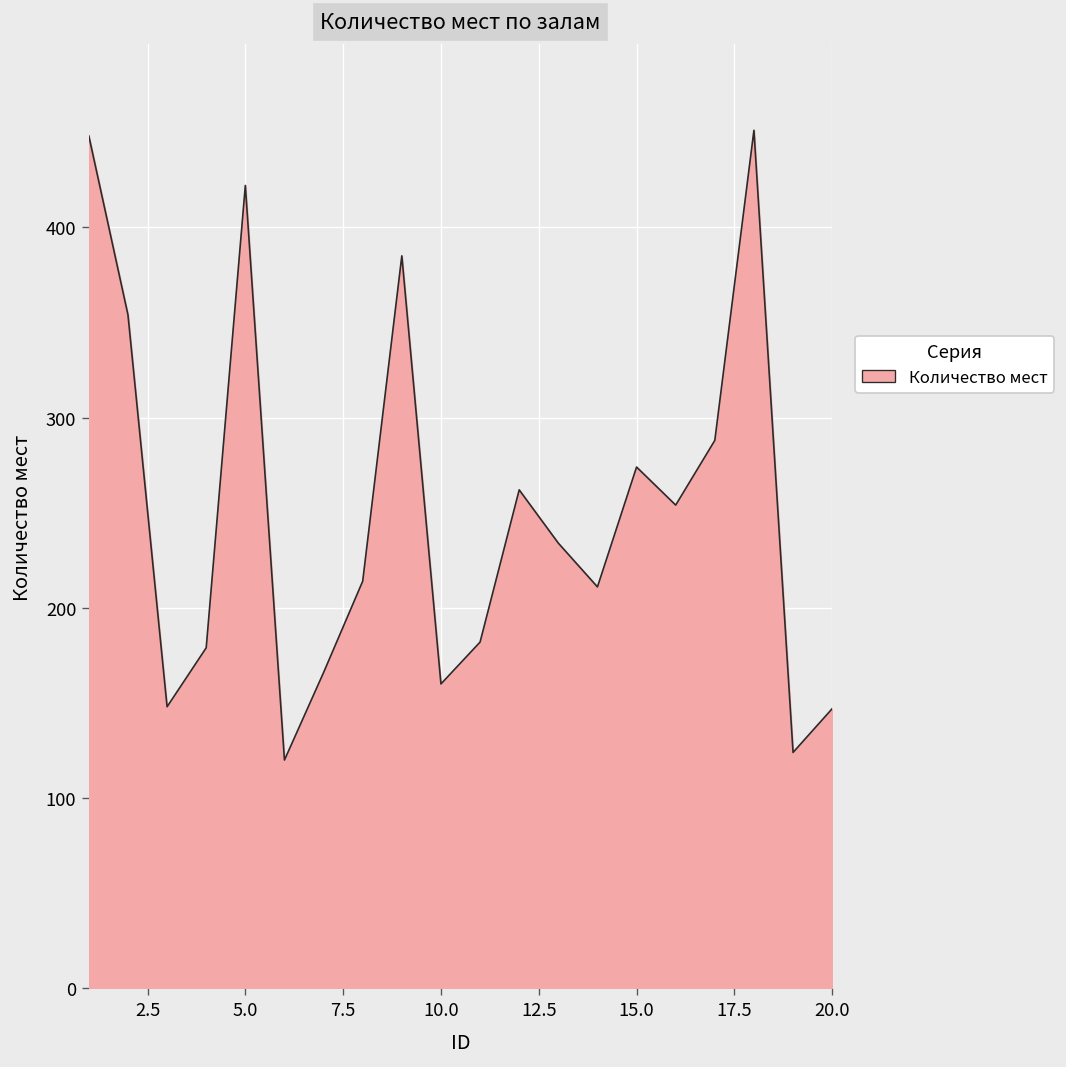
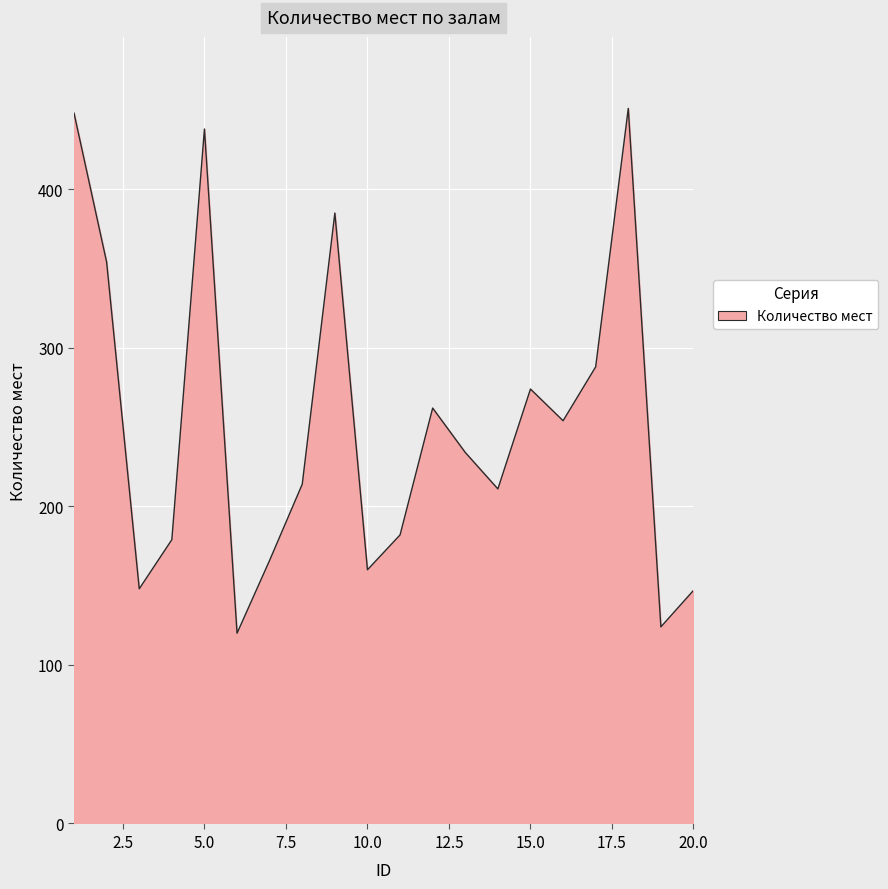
  {
-   "5.0": 422,
+   "5.0": 438,
    "10.0": 160,
    "15.0": 274,
    "20.0": 147
  }
